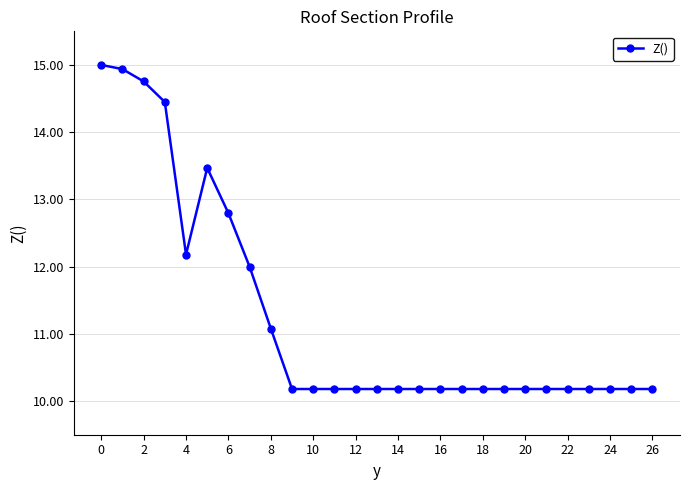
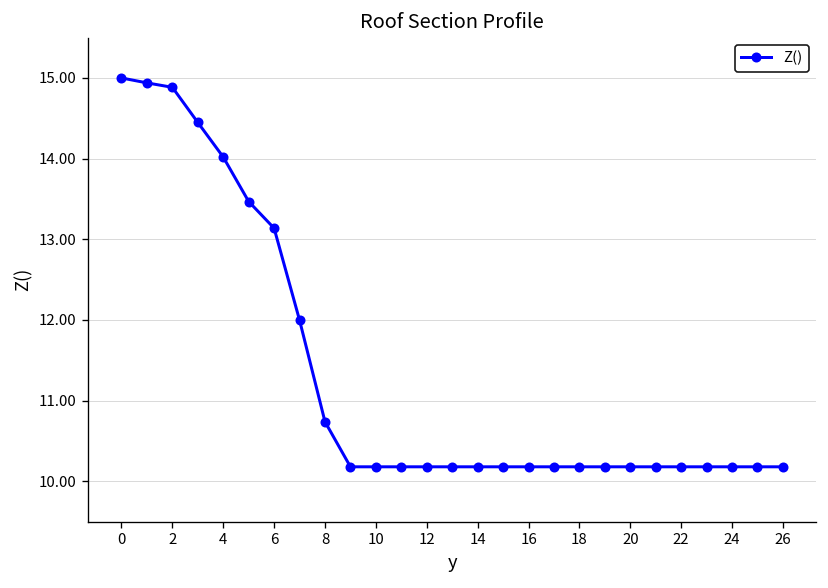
  {
    "0": 15.0,
-   "2": 14.8,
-   "4": 12.2,
-   "6": 12.8,
-   "8": 11.1,
+   "2": 14.9,
+   "4": 14.0,
+   "6": 13.1,
+   "8": 10.7,
    "10": 10.2,
    "12": 10.2,
    "14": 10.2,
    "16": 10.2,
    "18": 10.2,
    "20": 10.2,
    "22": 10.2,
    "24": 10.2,
    "26": 10.2
  }
